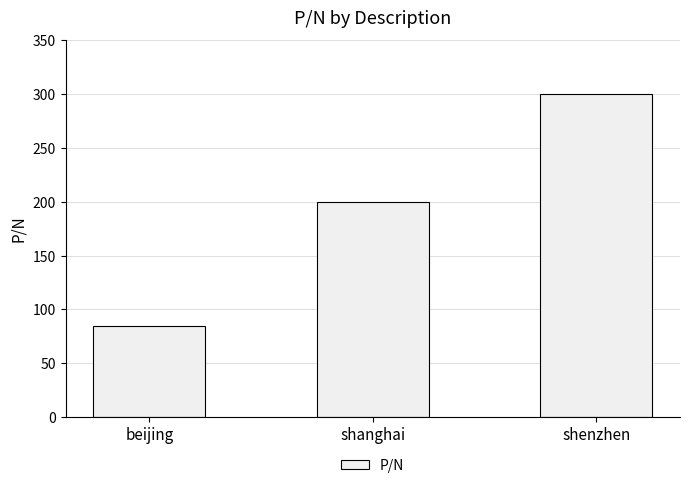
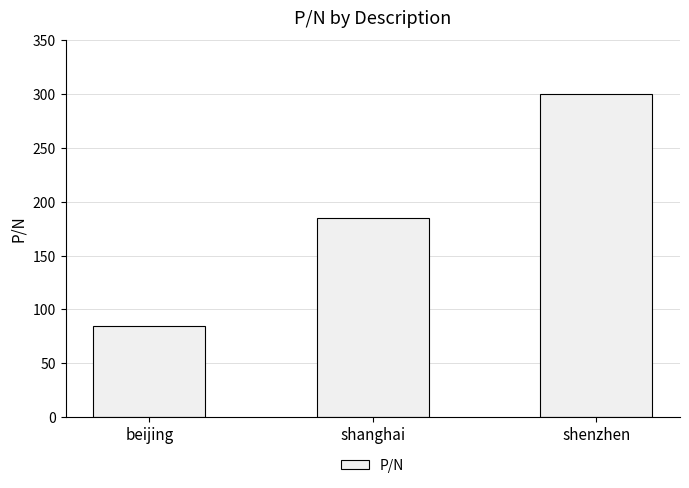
  {
    "beijing": 85,
-   "shanghai": 200,
+   "shanghai": 185,
    "shenzhen": 300
  }
